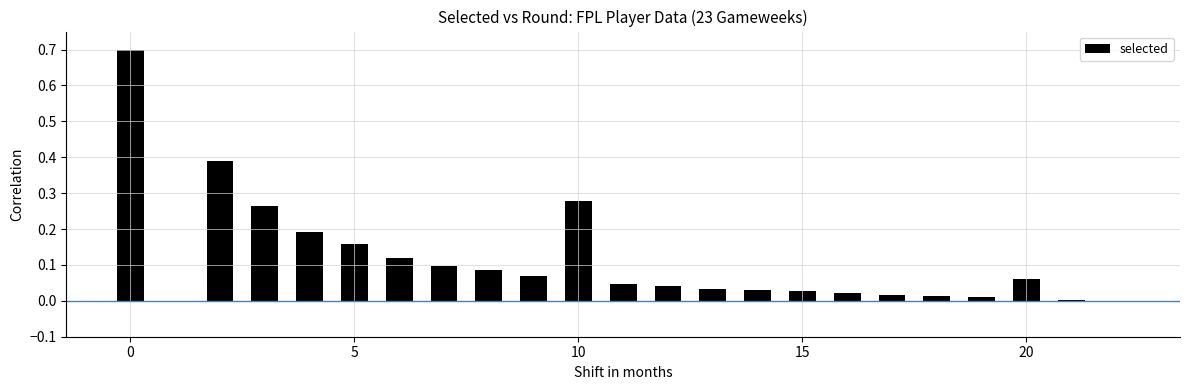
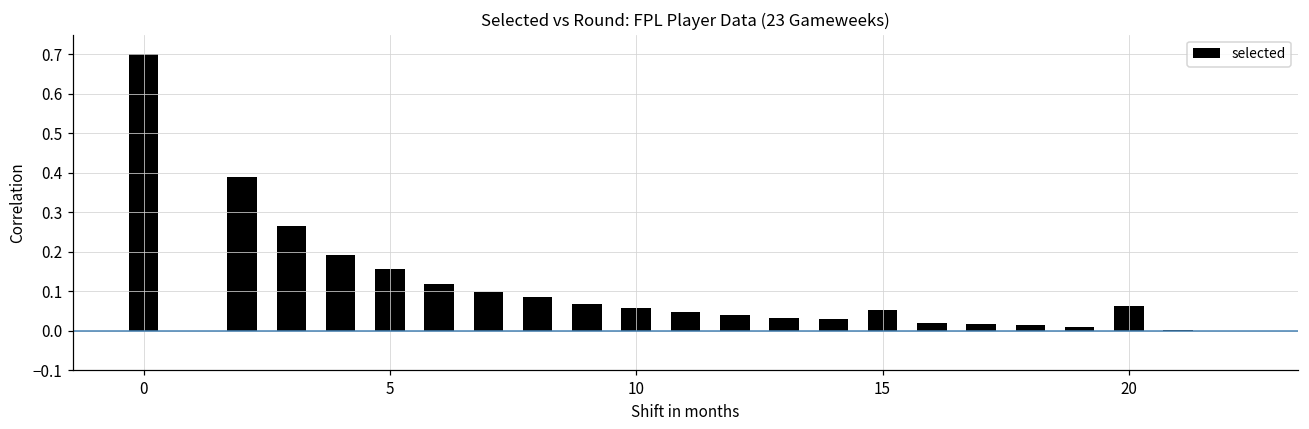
  {
    "0": 0.70,
    "5": 0.16,
-   "10": 0.28,
-   "15": 0.03,
+   "10": 0.06,
+   "15": 0.05,
    "20": 0.06
  }
